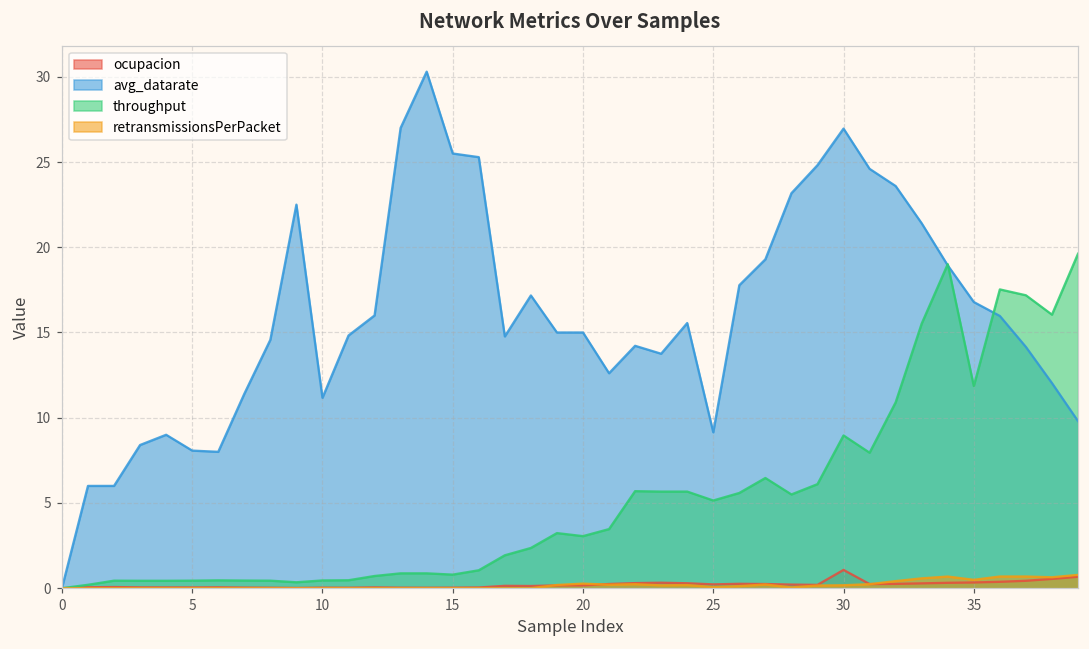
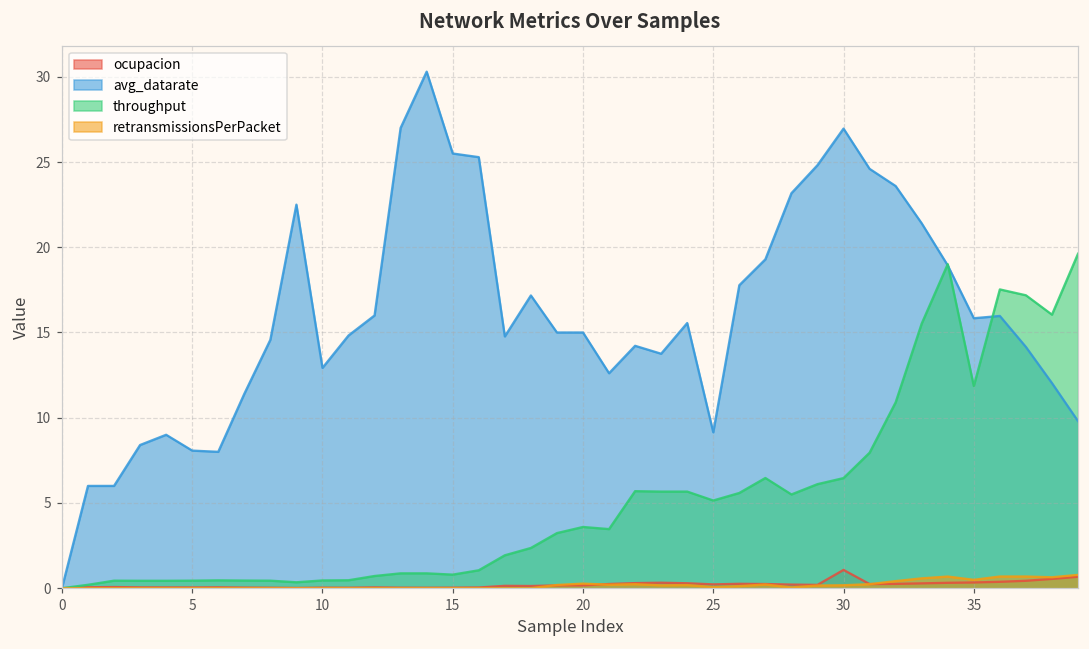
  {
    "ocupacion": {
      "30": 1.1
    },
    "avg_datarate": {
      "5": 8.1,
-     "10": 11.2,
+     "10": 12.9,
      "15": 25.5,
      "20": 15.0,
      "25": 9.1,
      "30": 27.0,
-     "35": 16.8
+     "35": 15.8
    },
    "throughput": {
      "5": 0.4,
      "10": 0.5,
      "15": 0.8,
-     "20": 3.1,
+     "20": 3.6,
      "25": 5.1,
-     "30": 9.0,
+     "30": 6.5,
      "35": 11.9
    },
    "retransmissionsPerPacket": {
      "30": 0.2
    }
  }
